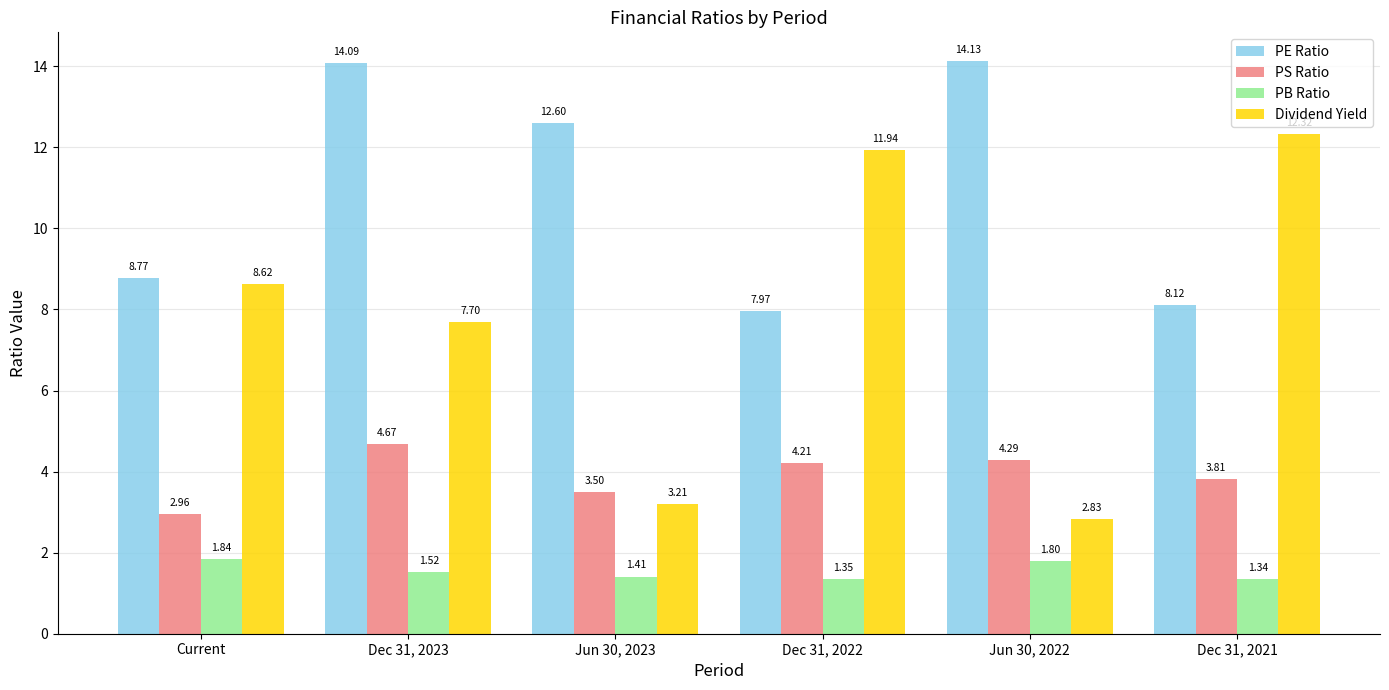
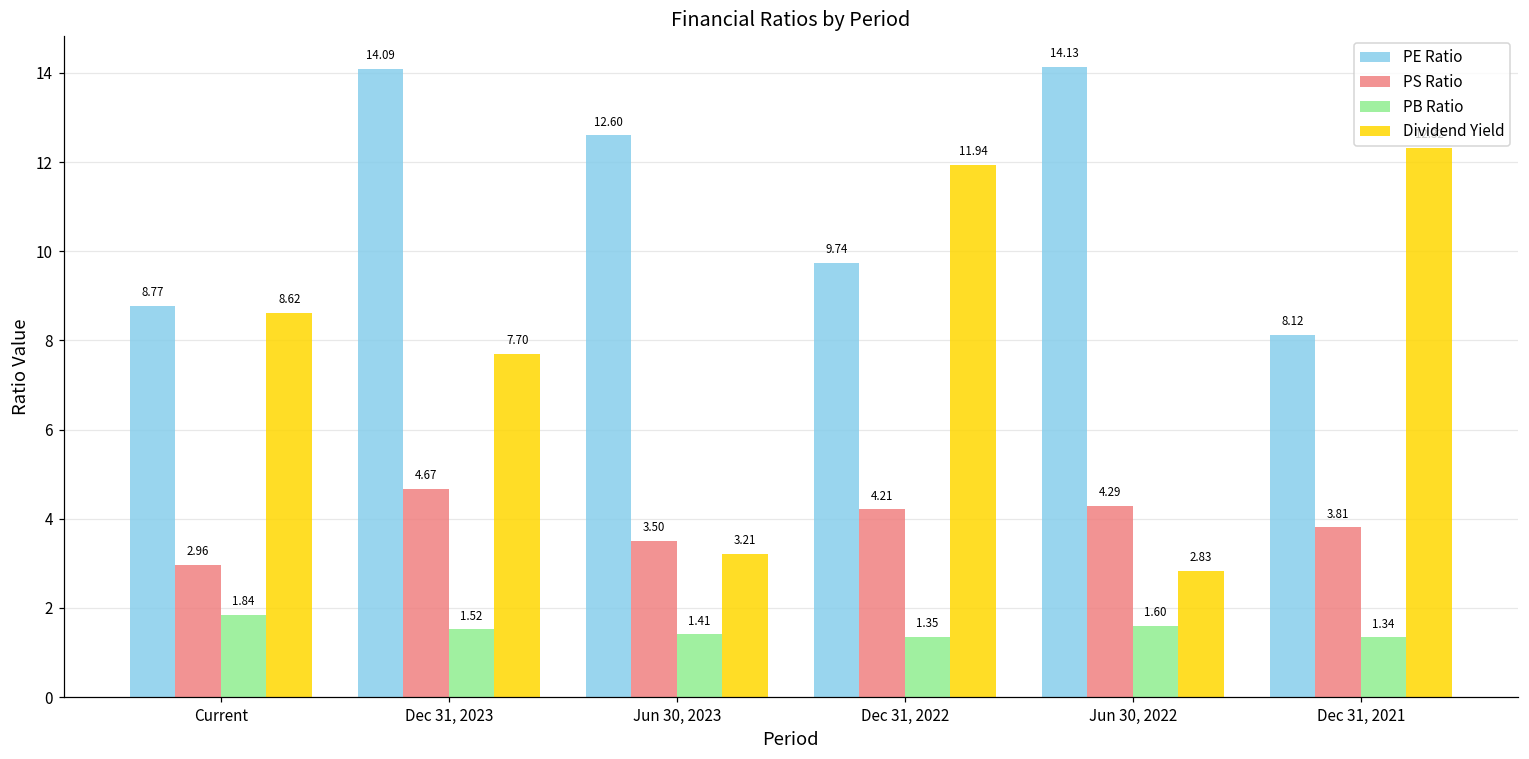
  {
    "PE Ratio": {
      "Current": 8.77,
      "Dec 31, 2023": 14.09,
      "Jun 30, 2023": 12.60,
-     "Dec 31, 2022": 7.97,
+     "Dec 31, 2022": 9.74,
      "Jun 30, 2022": 14.13,
      "Dec 31, 2021": 8.12
    },
    "PS Ratio": {
      "Current": 2.96,
      "Dec 31, 2023": 4.67,
      "Jun 30, 2023": 3.50,
      "Dec 31, 2022": 4.21,
      "Jun 30, 2022": 4.29,
      "Dec 31, 2021": 3.81
    },
    "PB Ratio": {
      "Current": 1.84,
      "Dec 31, 2023": 1.52,
      "Jun 30, 2023": 1.41,
      "Dec 31, 2022": 1.35,
-     "Jun 30, 2022": 1.80,
+     "Jun 30, 2022": 1.60,
      "Dec 31, 2021": 1.34
    },
    "Dividend Yield": {
      "Current": 8.62,
      "Dec 31, 2023": 7.70,
      "Jun 30, 2023": 3.21,
      "Dec 31, 2022": 11.94,
      "Jun 30, 2022": 2.83
    }
  }
